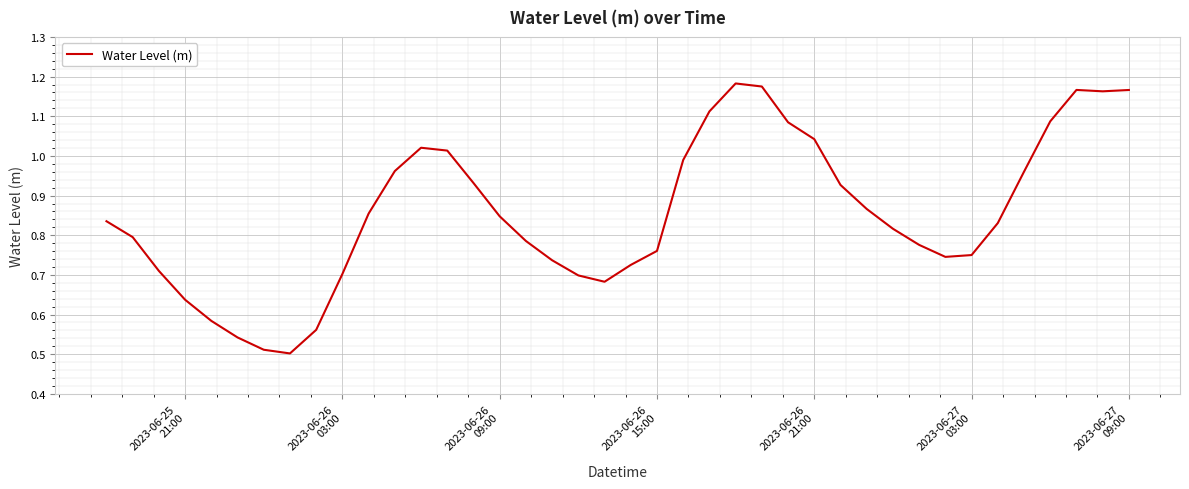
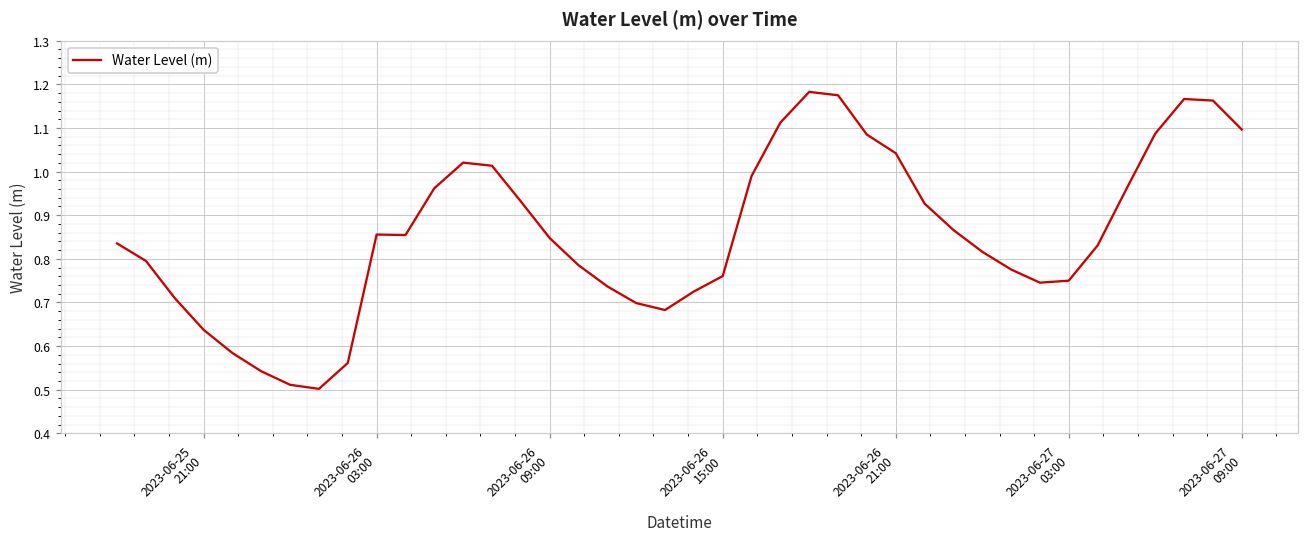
  {
    "2023-06-25 21:00": 0.64,
-   "2023-06-26 03:00": 0.70,
+   "2023-06-26 03:00": 0.86,
    "2023-06-26 09:00": 0.85,
    "2023-06-26 15:00": 0.76,
    "2023-06-26 21:00": 1.04,
    "2023-06-27 03:00": 0.75,
-   "2023-06-27 09:00": 1.17
+   "2023-06-27 09:00": 1.10
  }
